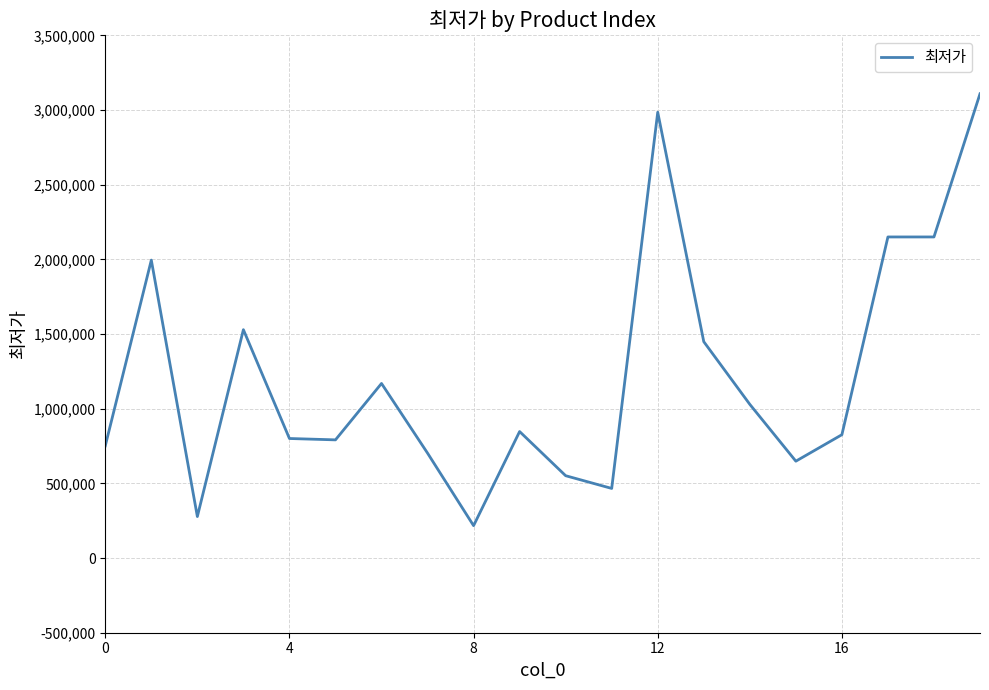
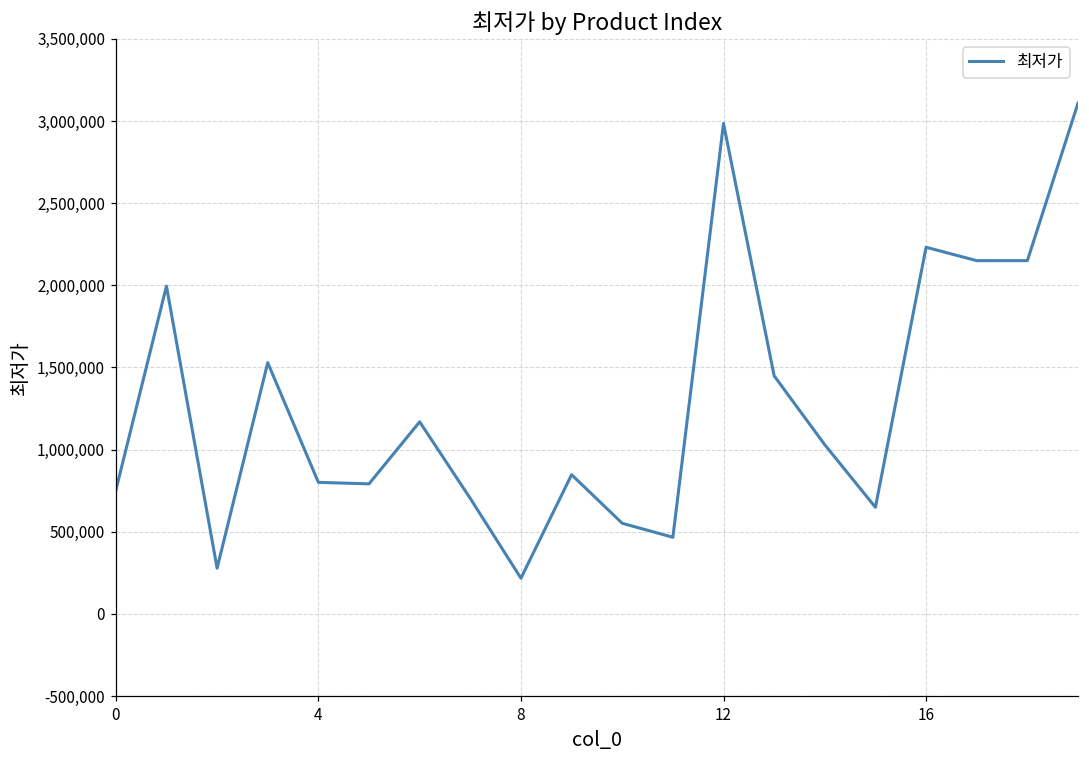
  {
    "0": "750,000",
    "4": "800,000",
    "8": "220,000",
    "12": "2,990,000",
-   "16": "830,000"
+   "16": "2,230,000"
  }
